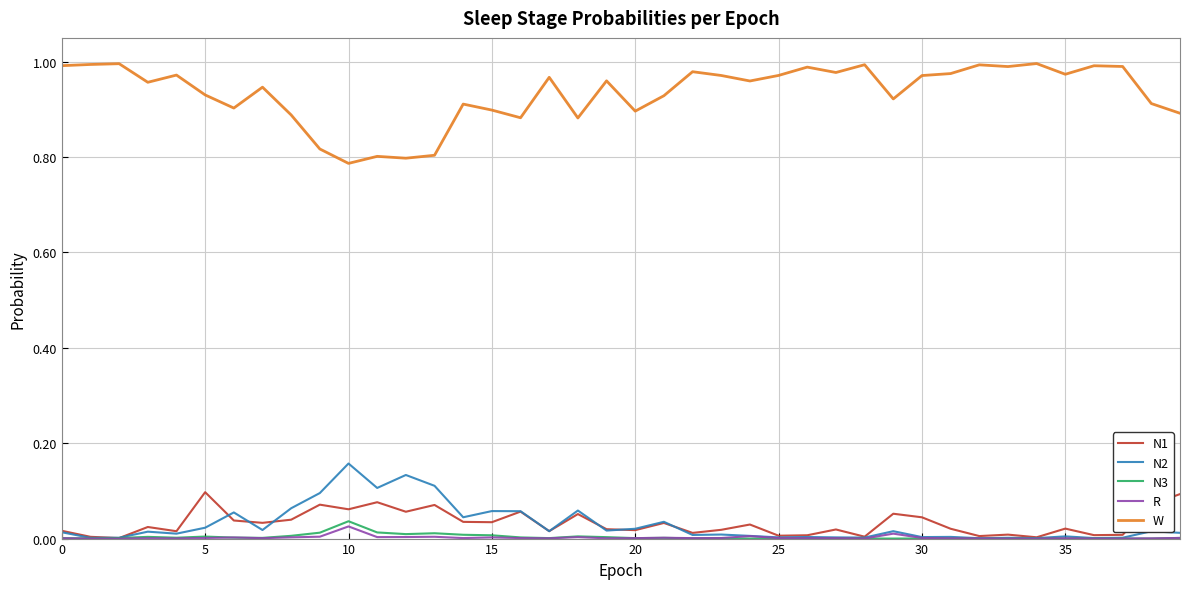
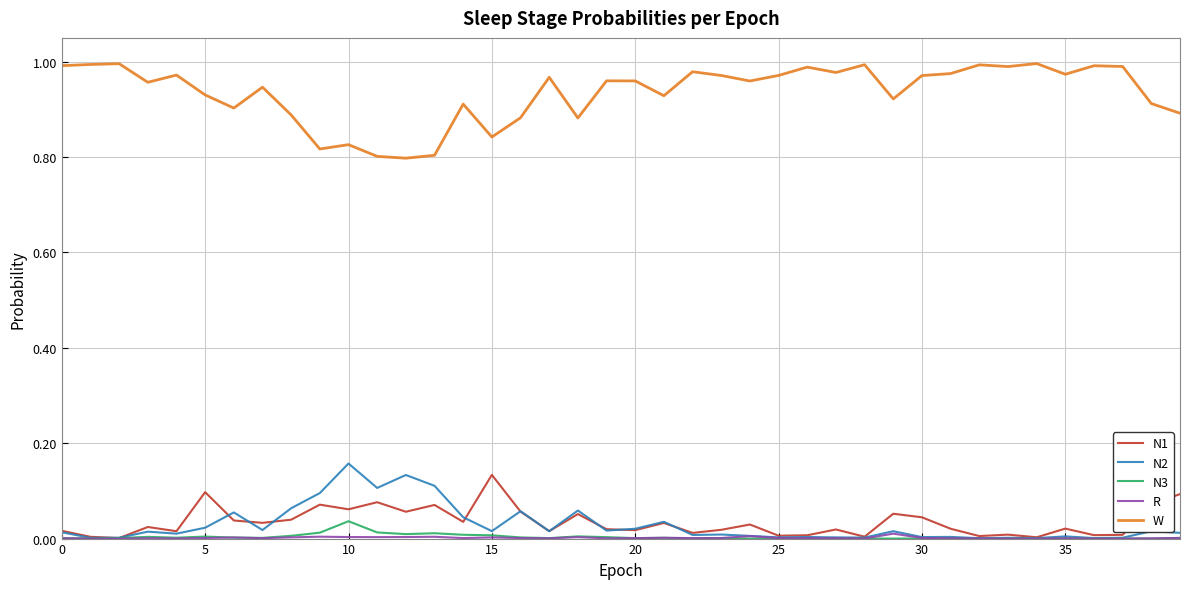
  {
    "N1": {
      "5": 0.10,
      "10": 0.06,
-     "15": 0.03,
+     "15": 0.13,
      "30": 0.04,
      "35": 0.02
    },
    "N2": {
      "5": 0.02,
      "10": 0.16,
-     "15": 0.06
+     "15": 0.02
    },
    "N3": {
      "10": 0.04
    },
    "R": {
-     "10": 0.03
+     "10": 0.00
    },
    "W": {
      "0": 0.99,
      "5": 0.93,
-     "10": 0.79,
-     "15": 0.90,
-     "20": 0.90,
+     "10": 0.83,
+     "15": 0.84,
+     "20": 0.96,
      "25": 0.97,
      "30": 0.97,
      "35": 0.97
    }
  }
